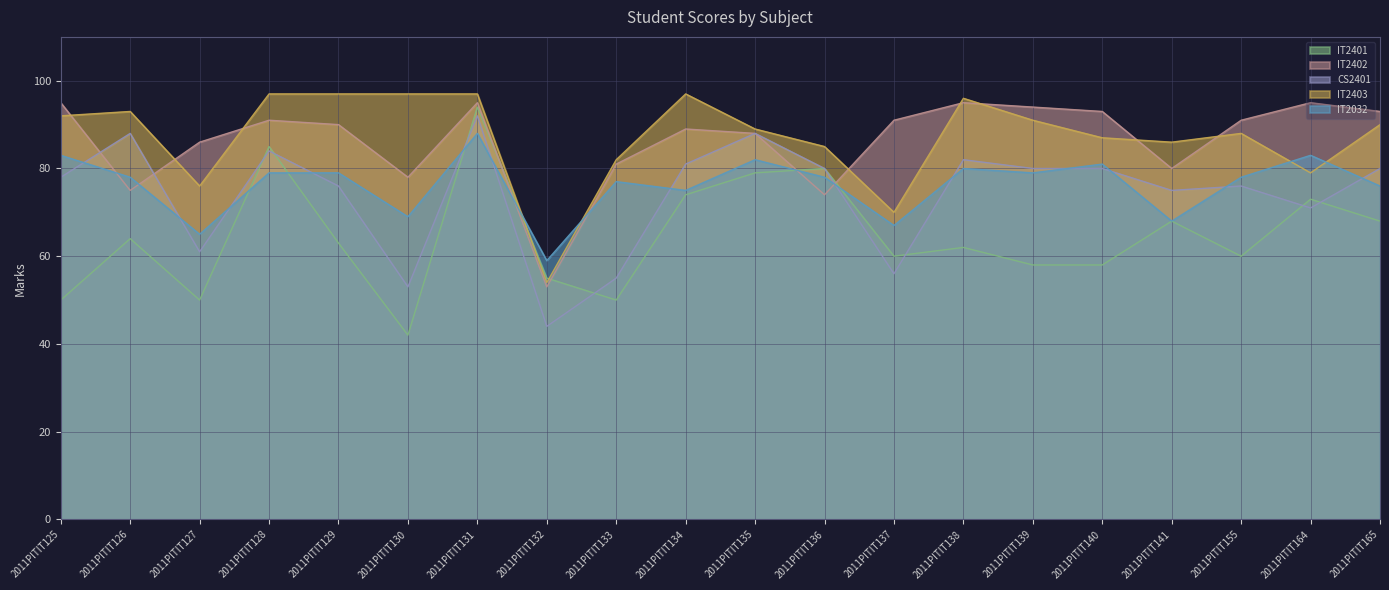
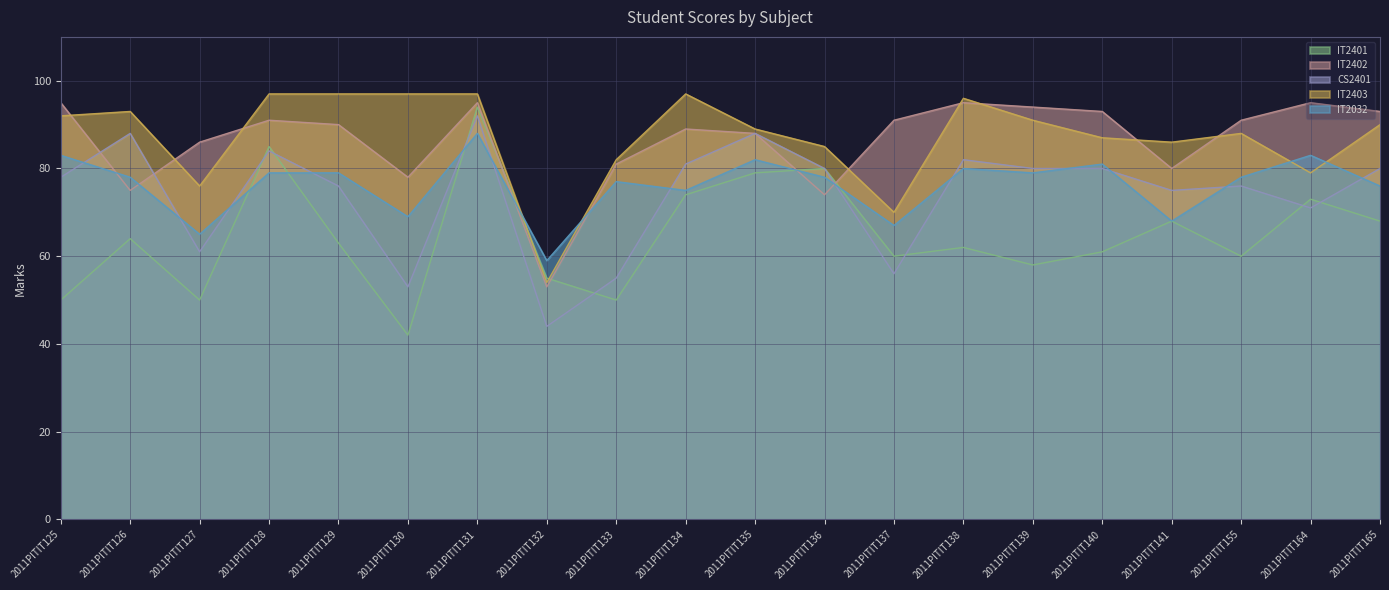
  {
    "IT2401": {
      "2011PITIT125": 50,
      "2011PITIT126": 64,
      "2011PITIT127": 50,
      "2011PITIT128": 85,
      "2011PITIT129": 63,
      "2011PITIT130": 42,
      "2011PITIT131": 94,
      "2011PITIT132": 55,
      "2011PITIT133": 50,
      "2011PITIT134": 74,
      "2011PITIT135": 79,
      "2011PITIT137": 60,
      "2011PITIT138": 62,
      "2011PITIT139": 58,
-     "2011PITIT140": 58,
+     "2011PITIT140": 61,
      "2011PITIT155": 60,
      "2011PITIT164": 73,
      "2011PITIT165": 68
    },
    "IT2403": {
      "2011PITIT125": 92,
      "2011PITIT126": 93,
      "2011PITIT127": 76,
      "2011PITIT128": 97,
      "2011PITIT129": 97,
      "2011PITIT130": 97,
      "2011PITIT131": 97,
      "2011PITIT132": 54,
      "2011PITIT133": 82,
      "2011PITIT134": 97,
      "2011PITIT135": 89,
      "2011PITIT136": 85,
      "2011PITIT137": 70,
      "2011PITIT138": 96,
      "2011PITIT139": 91,
      "2011PITIT140": 87,
      "2011PITIT141": 86,
      "2011PITIT155": 88,
      "2011PITIT164": 79,
      "2011PITIT165": 90
    }
  }
